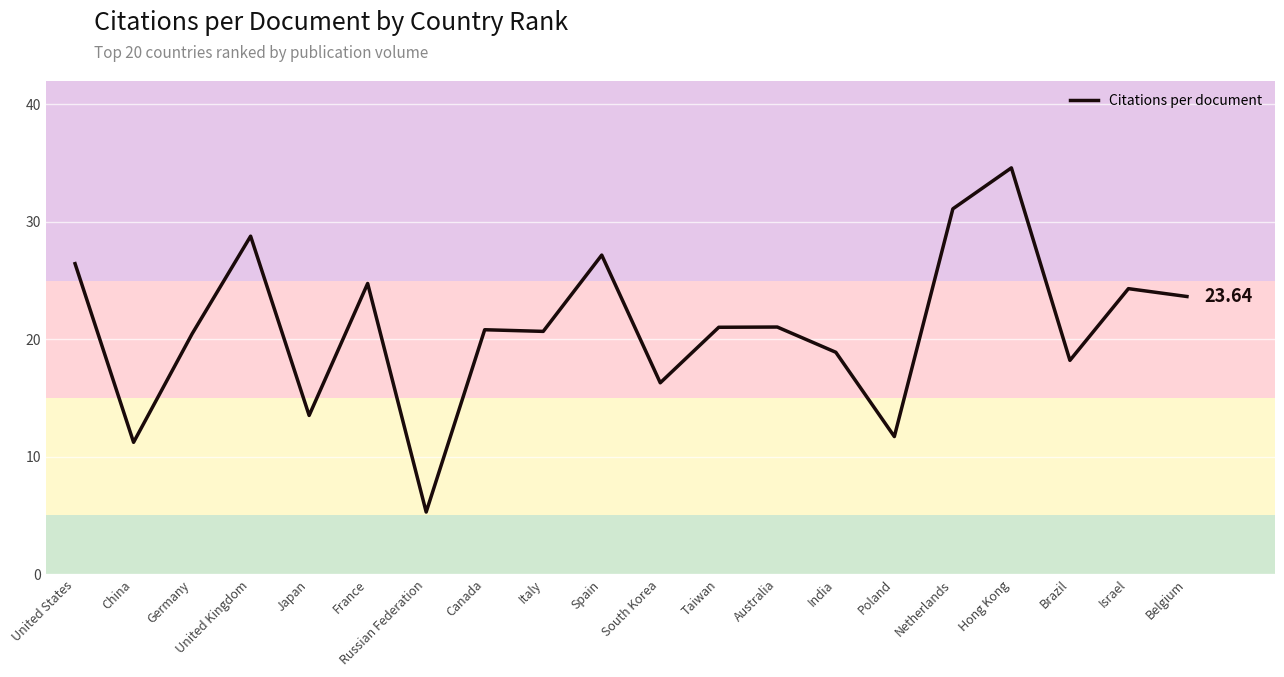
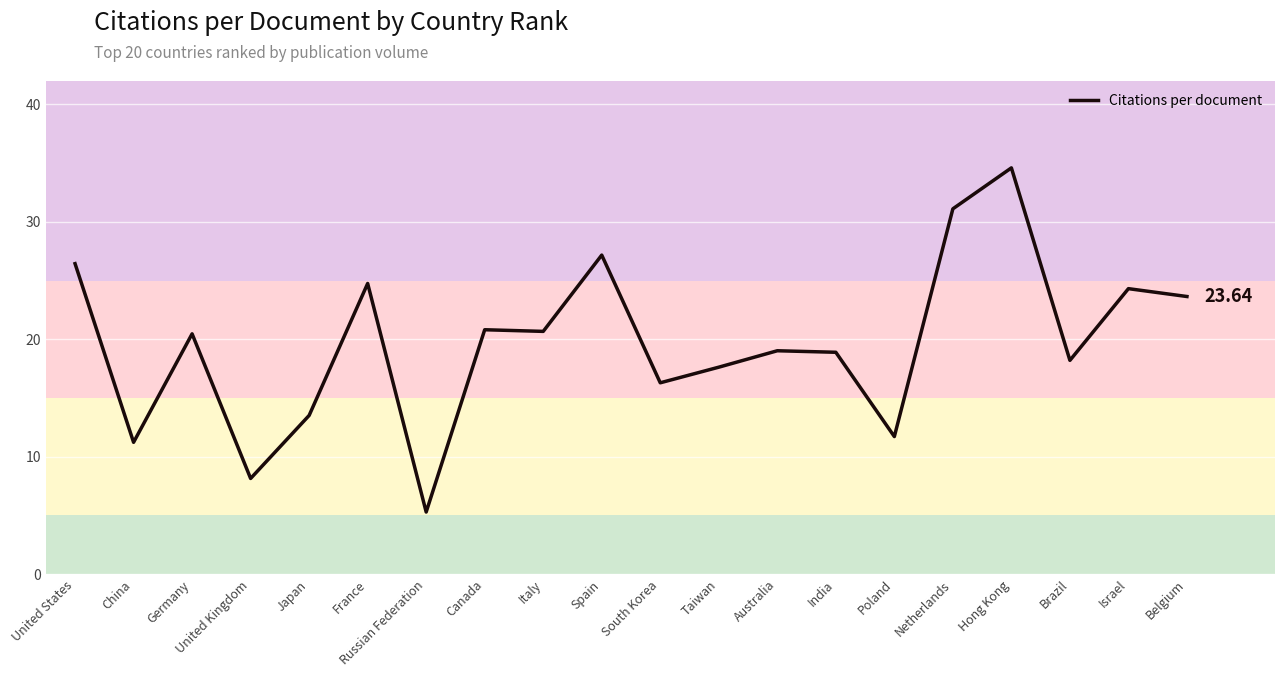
  {
    "United States": 26.4,
    "China": 11.2,
    "Germany": 20.5,
-   "United Kingdom": 28.8,
+   "United Kingdom": 8.1,
    "Japan": 13.5,
    "France": 24.8,
    "Russian Federation": 5.3,
    "Canada": 20.8,
    "Italy": 20.7,
    "Spain": 27.2,
    "South Korea": 16.3,
-   "Taiwan": 21.0,
-   "Australia": 21.0,
+   "Taiwan": 17.6,
+   "Australia": 19.0,
    "India": 18.9,
    "Poland": 11.7,
    "Netherlands": 31.1,
    "Hong Kong": 34.6,
    "Brazil": 18.2,
    "Israel": 24.3
  }
